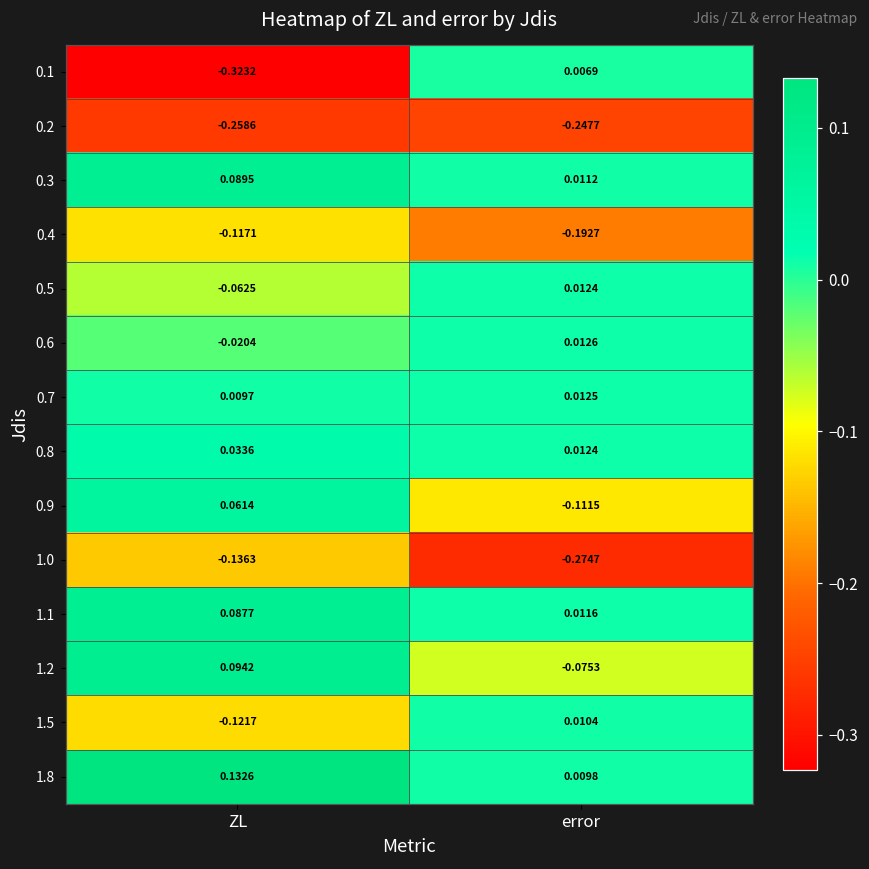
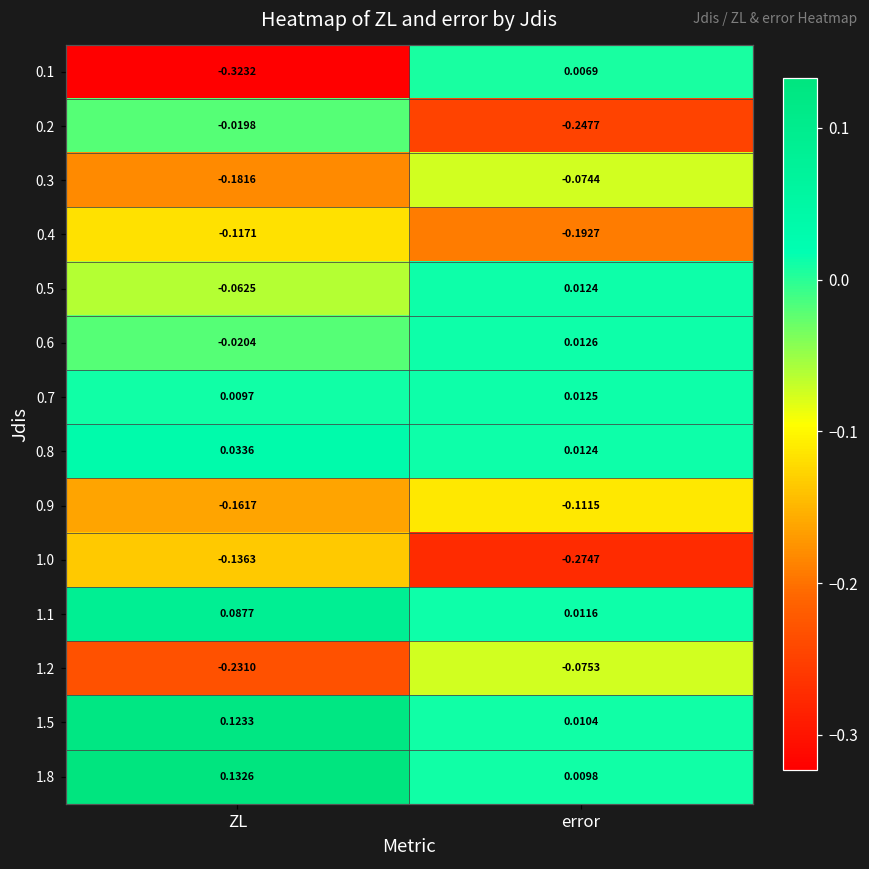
  {
    "0.1": {
      "ZL": -0.3232,
      "error": 0.0069
    },
    "0.2": {
-     "ZL": -0.2586,
+     "ZL": -0.0198,
      "error": -0.2477
    },
    "0.3": {
-     "ZL": 0.0895,
-     "error": 0.0112
+     "ZL": -0.1816,
+     "error": -0.0744
    },
    "0.4": {
      "ZL": -0.1171,
      "error": -0.1927
    },
    "0.5": {
      "ZL": -0.0625,
      "error": 0.0124
    },
    "0.6": {
      "ZL": -0.0204,
      "error": 0.0126
    },
    "0.7": {
      "ZL": 0.0097,
      "error": 0.0125
    },
    "0.8": {
      "ZL": 0.0336,
      "error": 0.0124
    },
    "0.9": {
-     "ZL": 0.0614,
+     "ZL": -0.1617,
      "error": -0.1115
    },
    "1.0": {
      "ZL": -0.1363,
      "error": -0.2747
    },
    "1.1": {
      "ZL": 0.0877,
      "error": 0.0116
    },
    "1.2": {
-     "ZL": 0.0942,
+     "ZL": -0.2310,
      "error": -0.0753
    },
    "1.5": {
-     "ZL": -0.1217,
+     "ZL": 0.1233,
      "error": 0.0104
    },
    "1.8": {
      "ZL": 0.1326,
      "error": 0.0098
    }
  }
